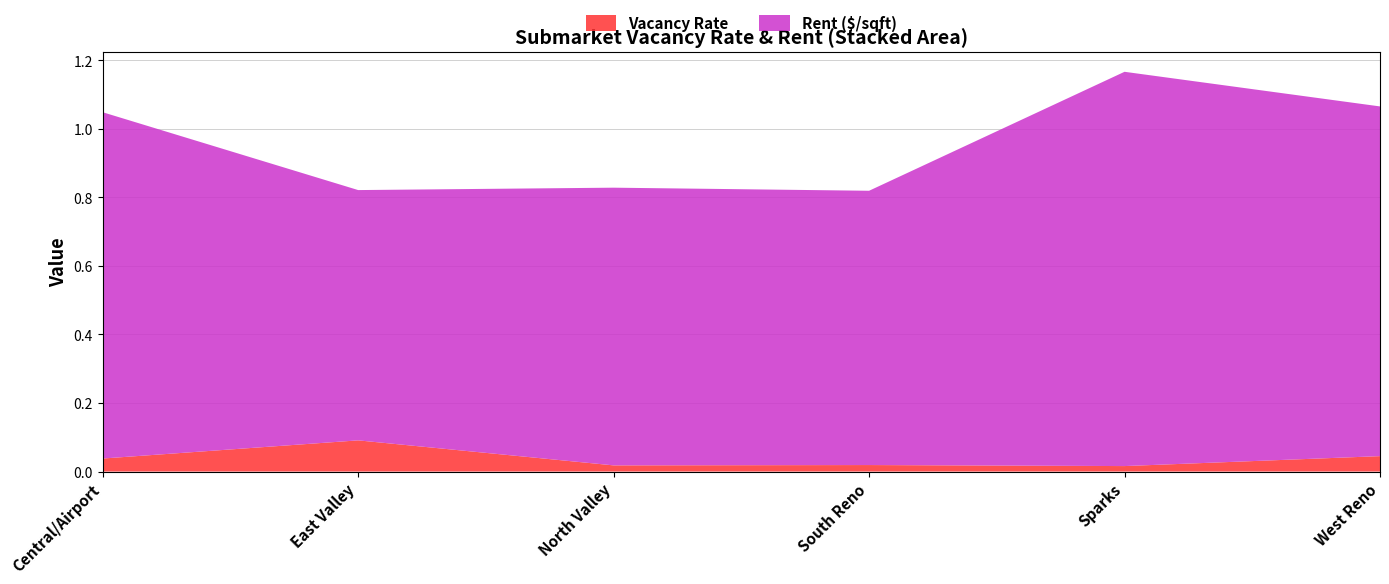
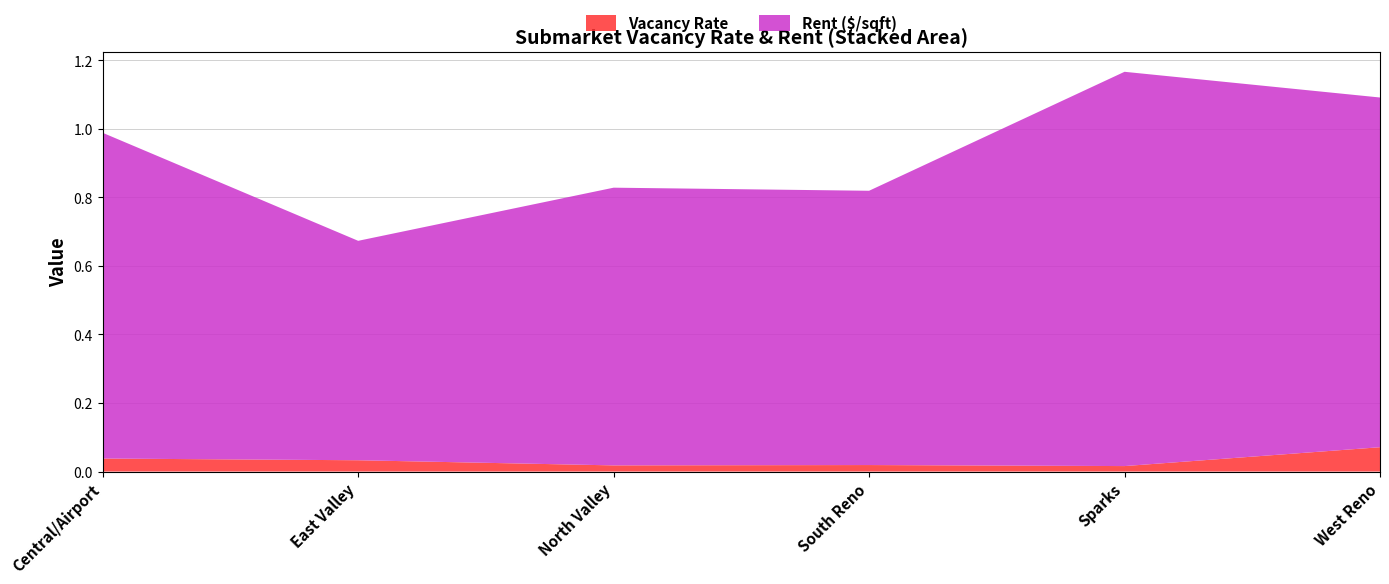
  {
    "Vacancy Rate": {
      "Central/Airport": 0.04,
-     "East Valley": 0.09,
+     "East Valley": 0.03,
      "North Valley": 0.02,
      "South Reno": 0.02,
      "Sparks": 0.02,
-     "West Reno": 0.05
+     "West Reno": 0.07
    },
    "Rent ($/sqft)": {
-     "Central/Airport": 1.01,
-     "East Valley": 0.73,
+     "Central/Airport": 0.95,
+     "East Valley": 0.64,
      "North Valley": 0.81,
      "South Reno": 0.80,
      "Sparks": 1.15,
      "West Reno": 1.02
    }
  }
